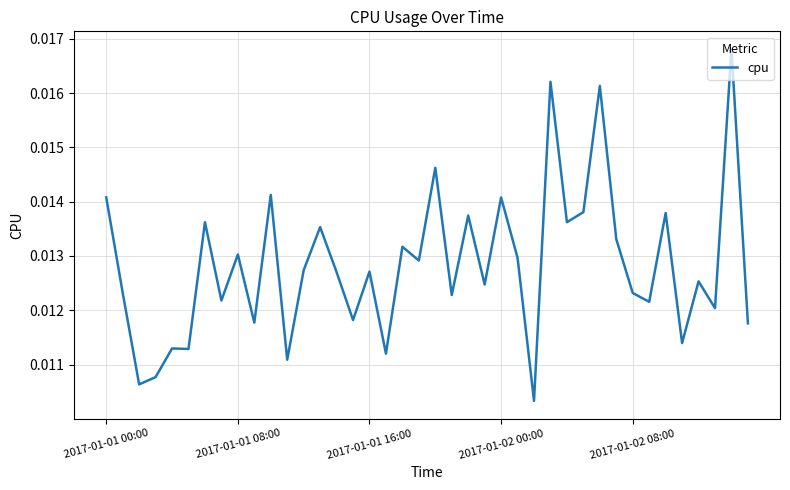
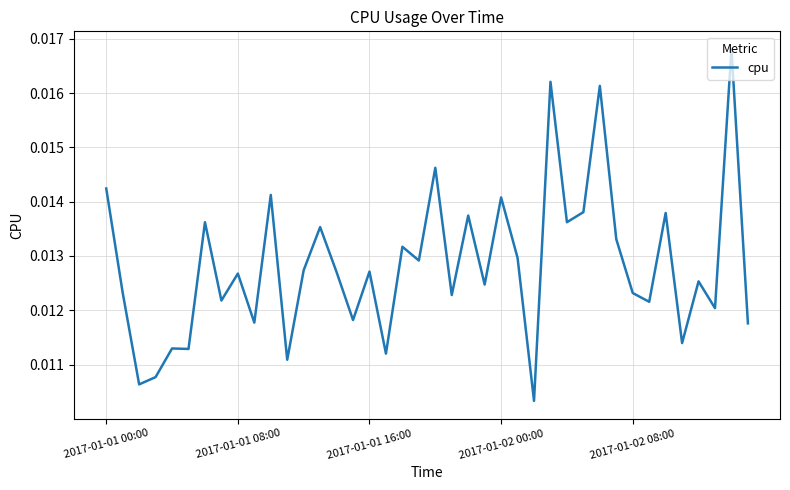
  {
-   "2017-01-01 00:00": 0.0141,
-   "2017-01-01 08:00": 0.0130,
+   "2017-01-01 00:00": 0.0142,
+   "2017-01-01 08:00": 0.0127,
    "2017-01-01 16:00": 0.0127,
    "2017-01-02 00:00": 0.0141,
    "2017-01-02 08:00": 0.0123
  }
